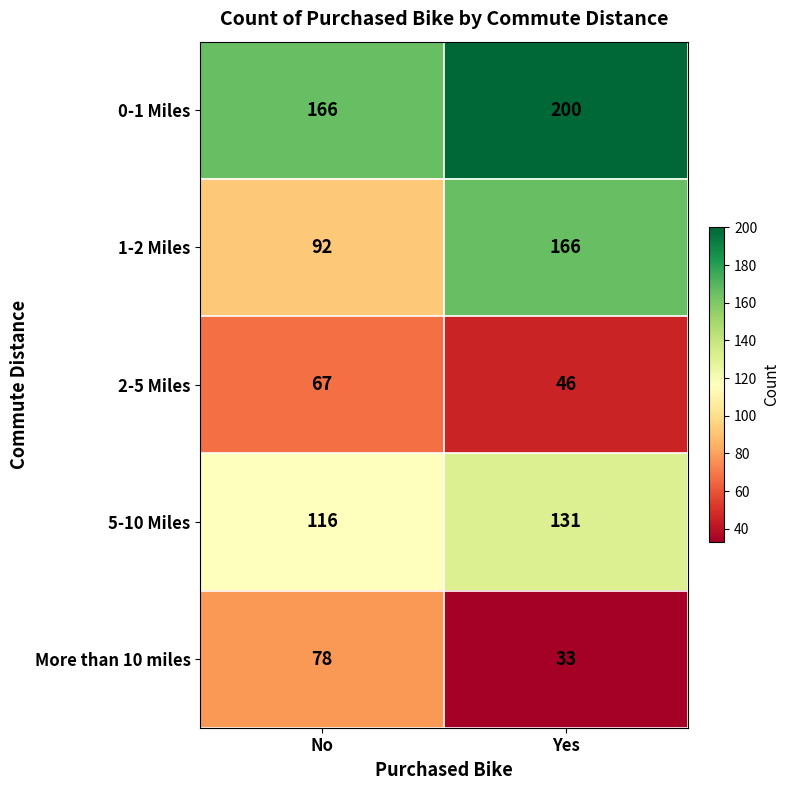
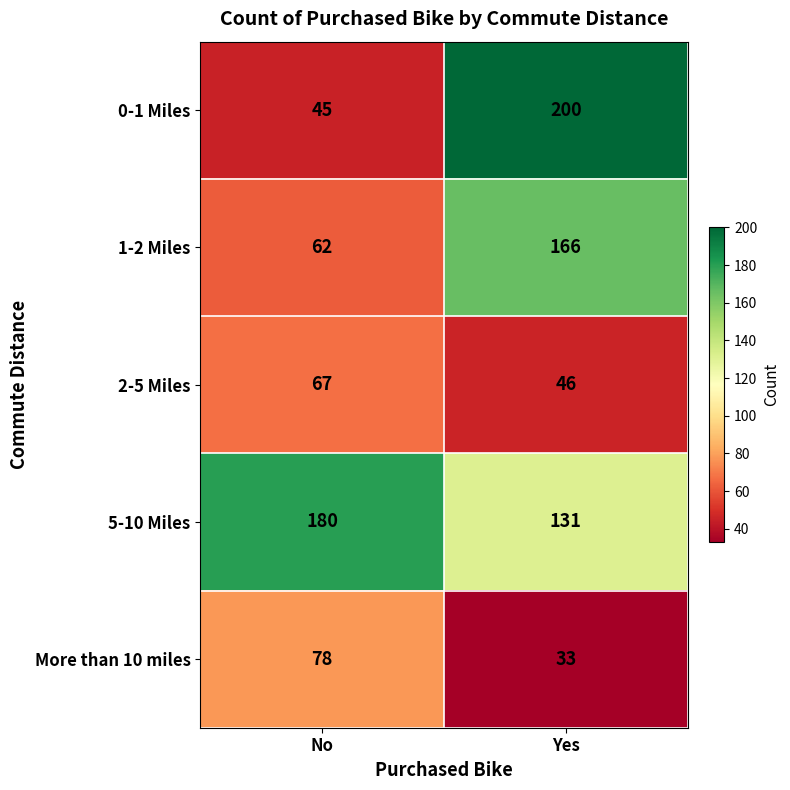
  {
    "0-1 Miles": {
-     "No": 166,
+     "No": 45,
      "Yes": 200
    },
    "1-2 Miles": {
-     "No": 92,
+     "No": 62,
      "Yes": 166
    },
    "2-5 Miles": {
      "No": 67,
      "Yes": 46
    },
    "5-10 Miles": {
-     "No": 116,
+     "No": 180,
      "Yes": 131
    },
    "More than 10 miles": {
      "No": 78,
      "Yes": 33
    }
  }
